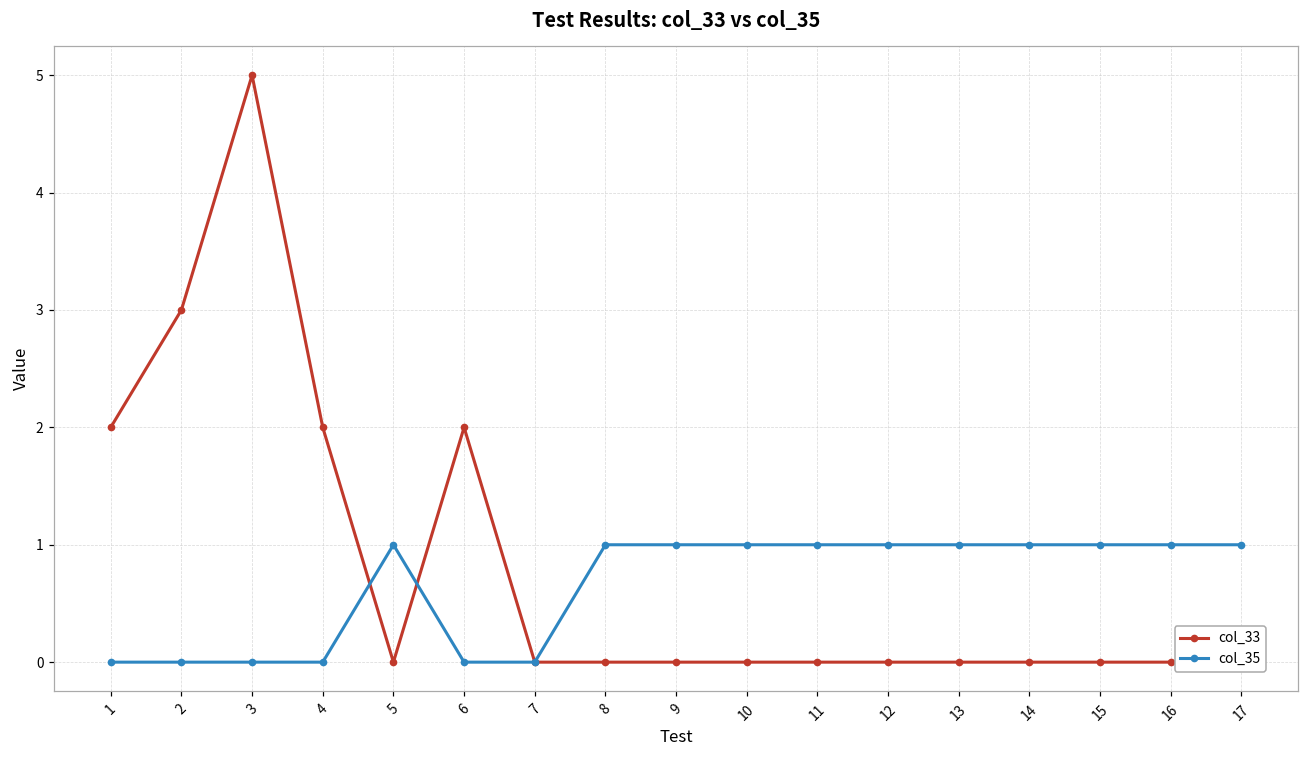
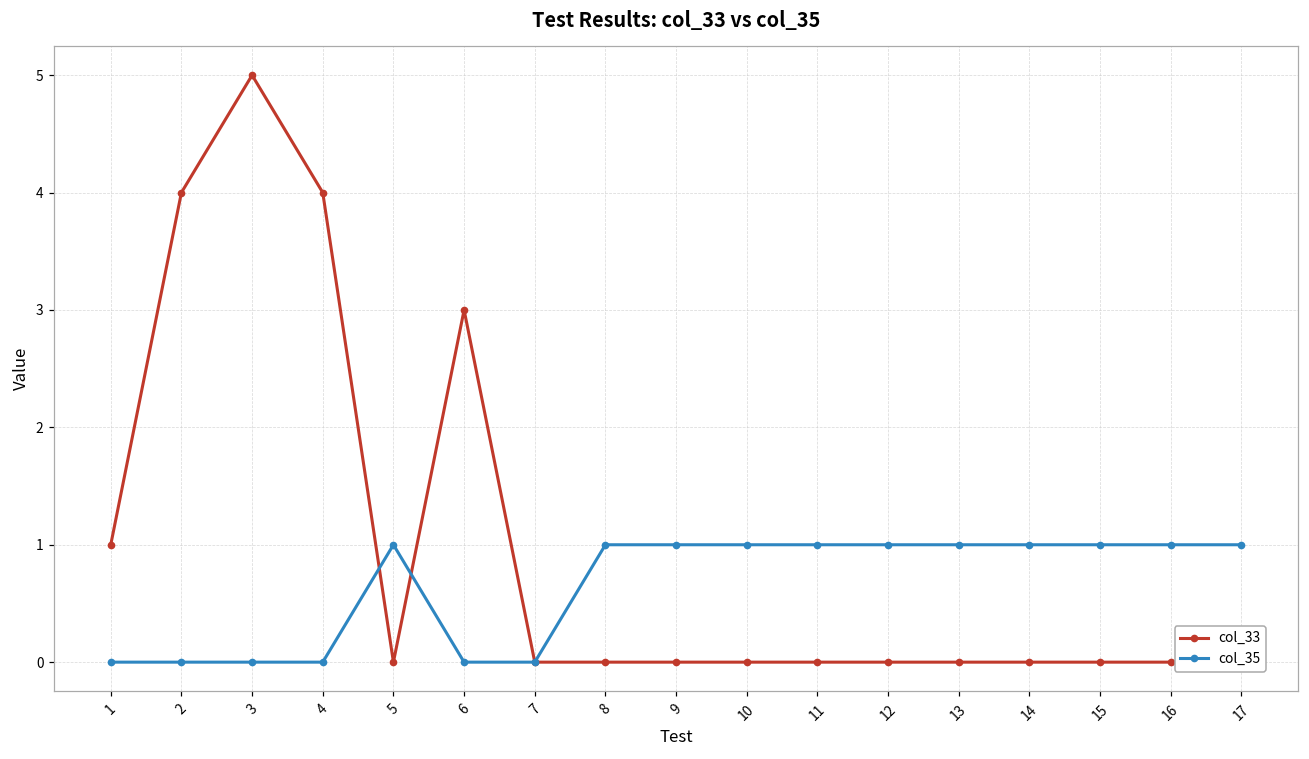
  {
    "col_33": {
-     "1": 2,
-     "2": 3,
+     "1": 1,
+     "2": 4,
      "3": 5,
-     "4": 2,
+     "4": 4,
      "5": 0,
-     "6": 2,
+     "6": 3,
      "8": 0,
      "9": 0,
      "10": 0,
      "11": 0,
      "12": 0,
      "13": 0,
      "14": 0,
      "15": 0,
      "16": 0
    },
    "col_35": {
      "1": 0,
      "2": 0,
      "3": 0,
      "4": 0,
      "5": 1,
      "6": 0,
      "8": 1,
      "9": 1,
      "10": 1,
      "11": 1,
      "12": 1,
      "13": 1,
      "14": 1,
      "15": 1,
      "16": 1,
      "17": 1
    }
  }
